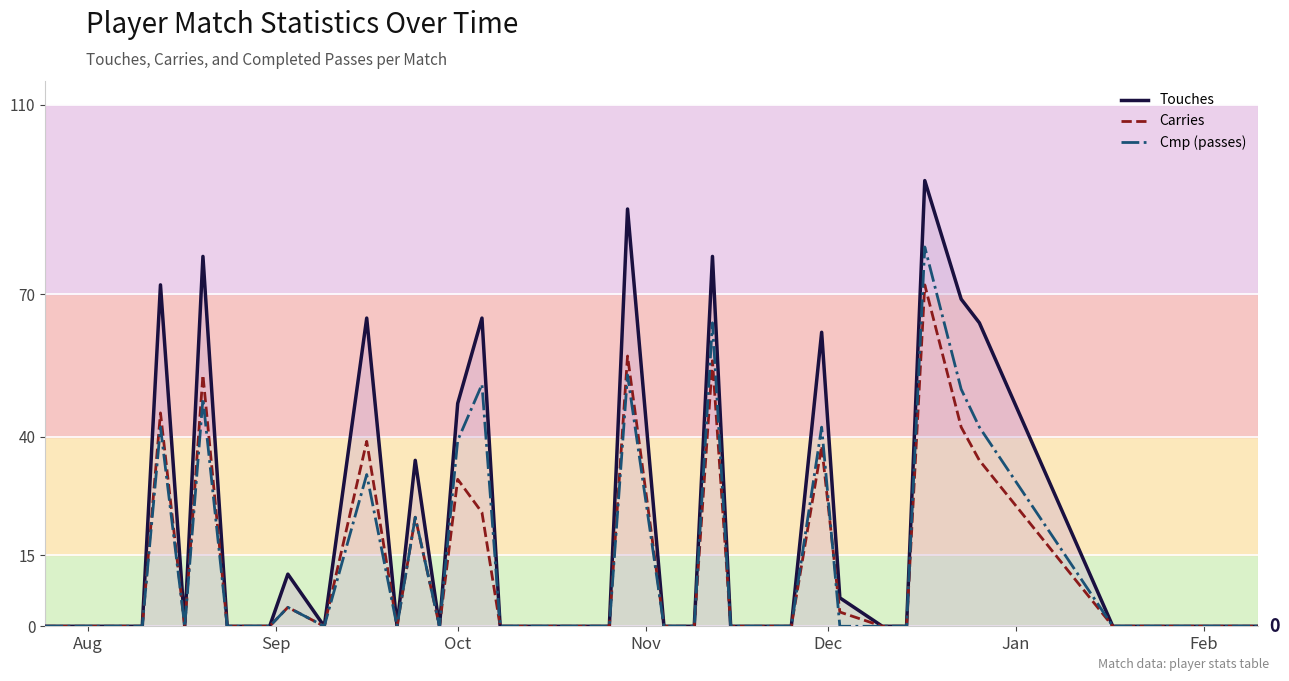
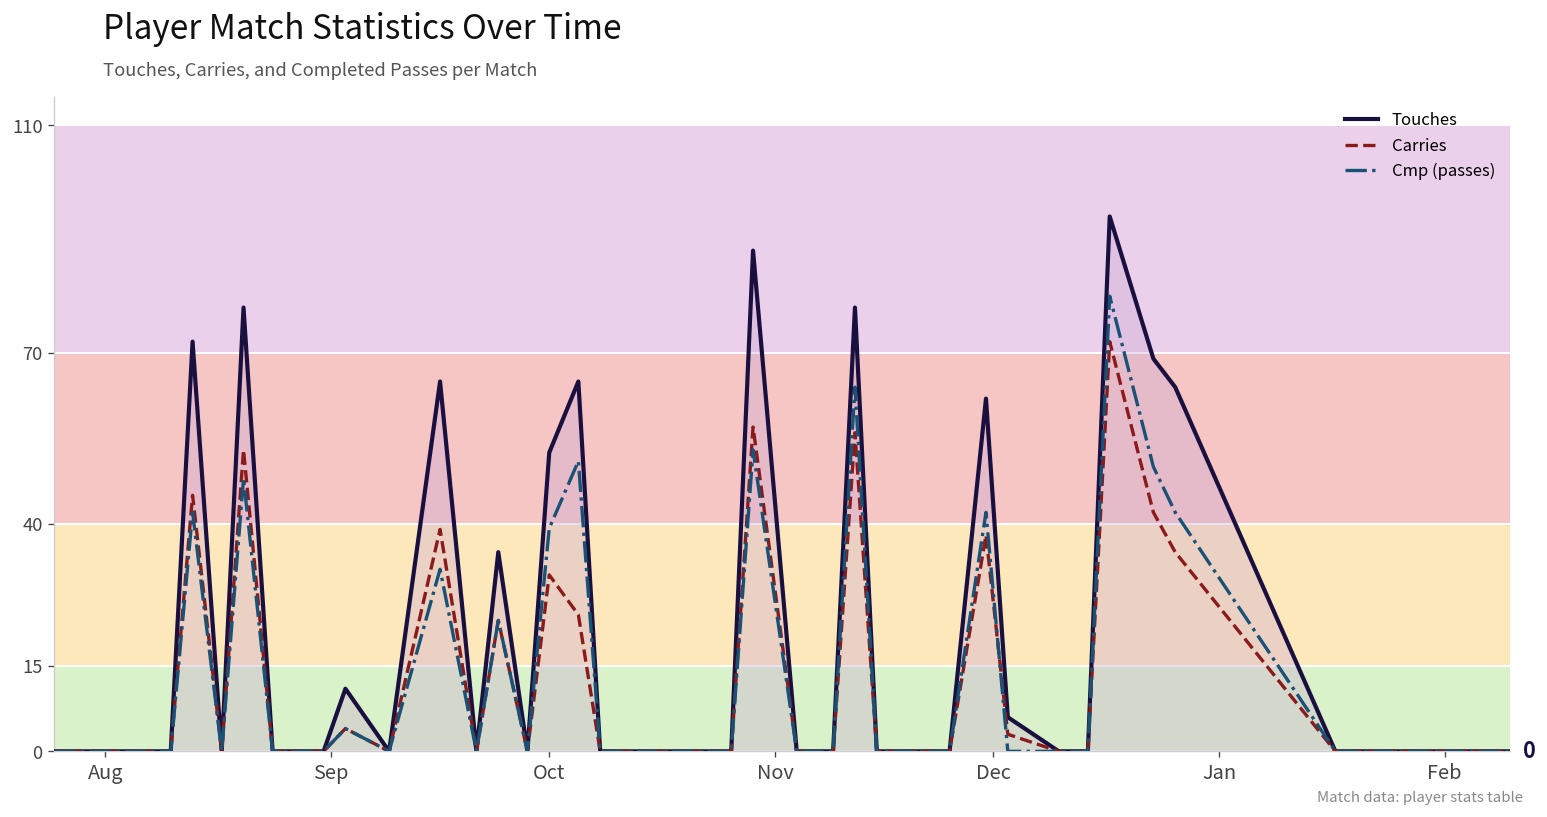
  {
    "Touches": {
-     "Oct": 47
+     "Oct": 53
    },
    "Carries": {
      "Oct": 31
    },
    "Cmp (passes)": {
      "Oct": 39
    }
  }
